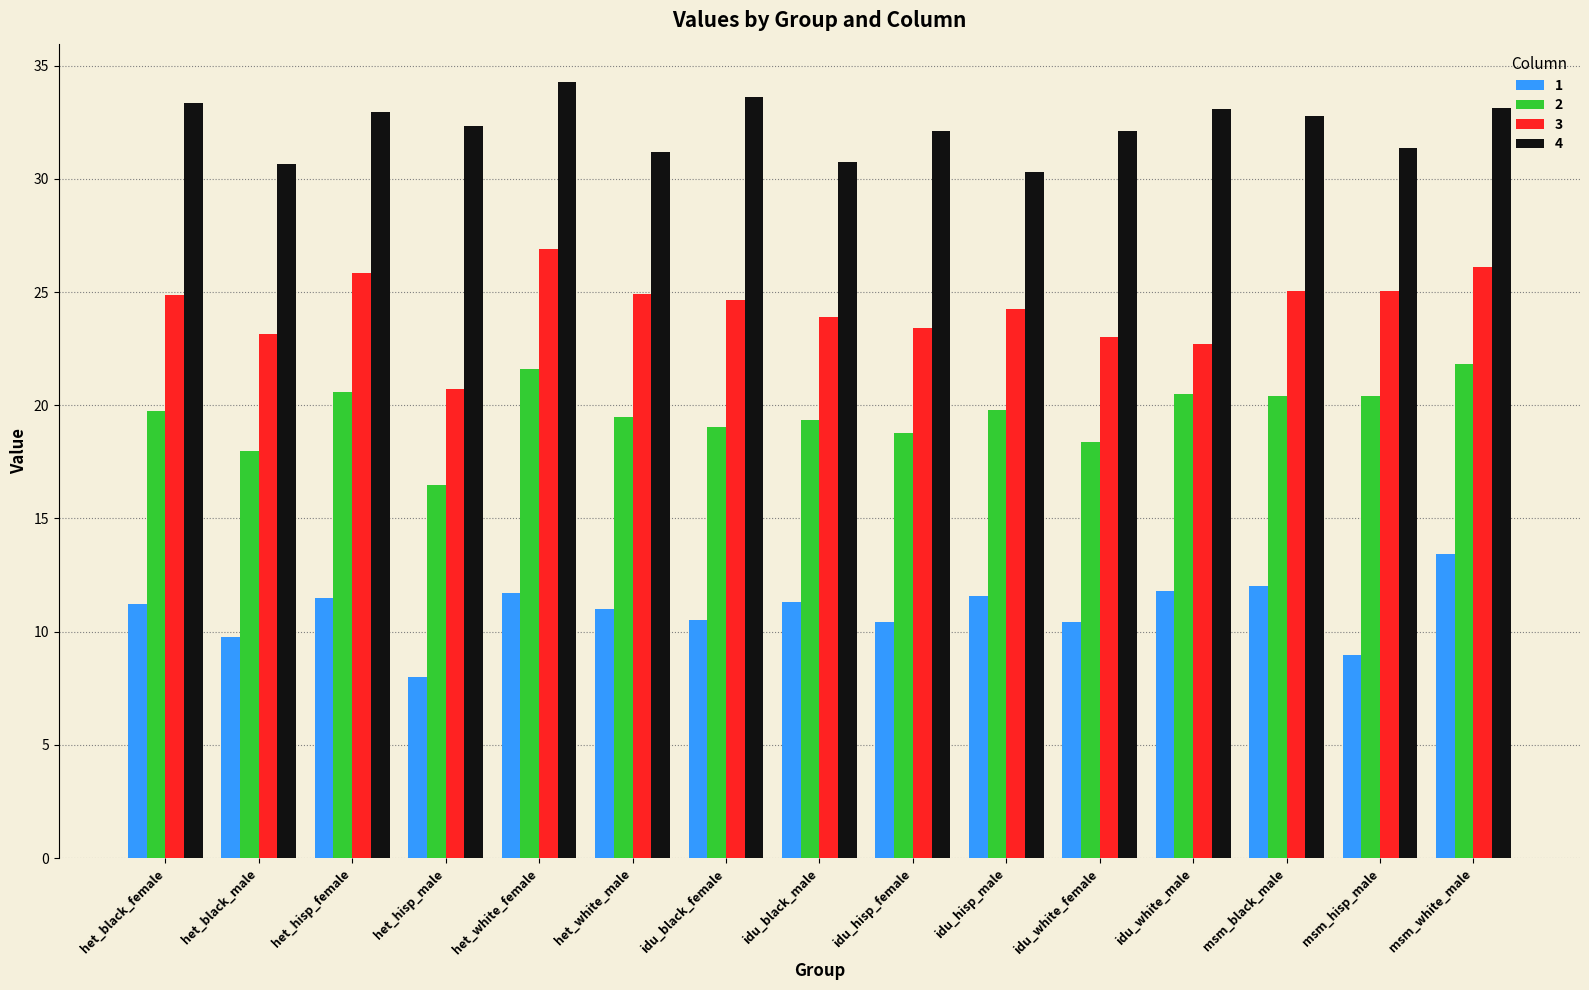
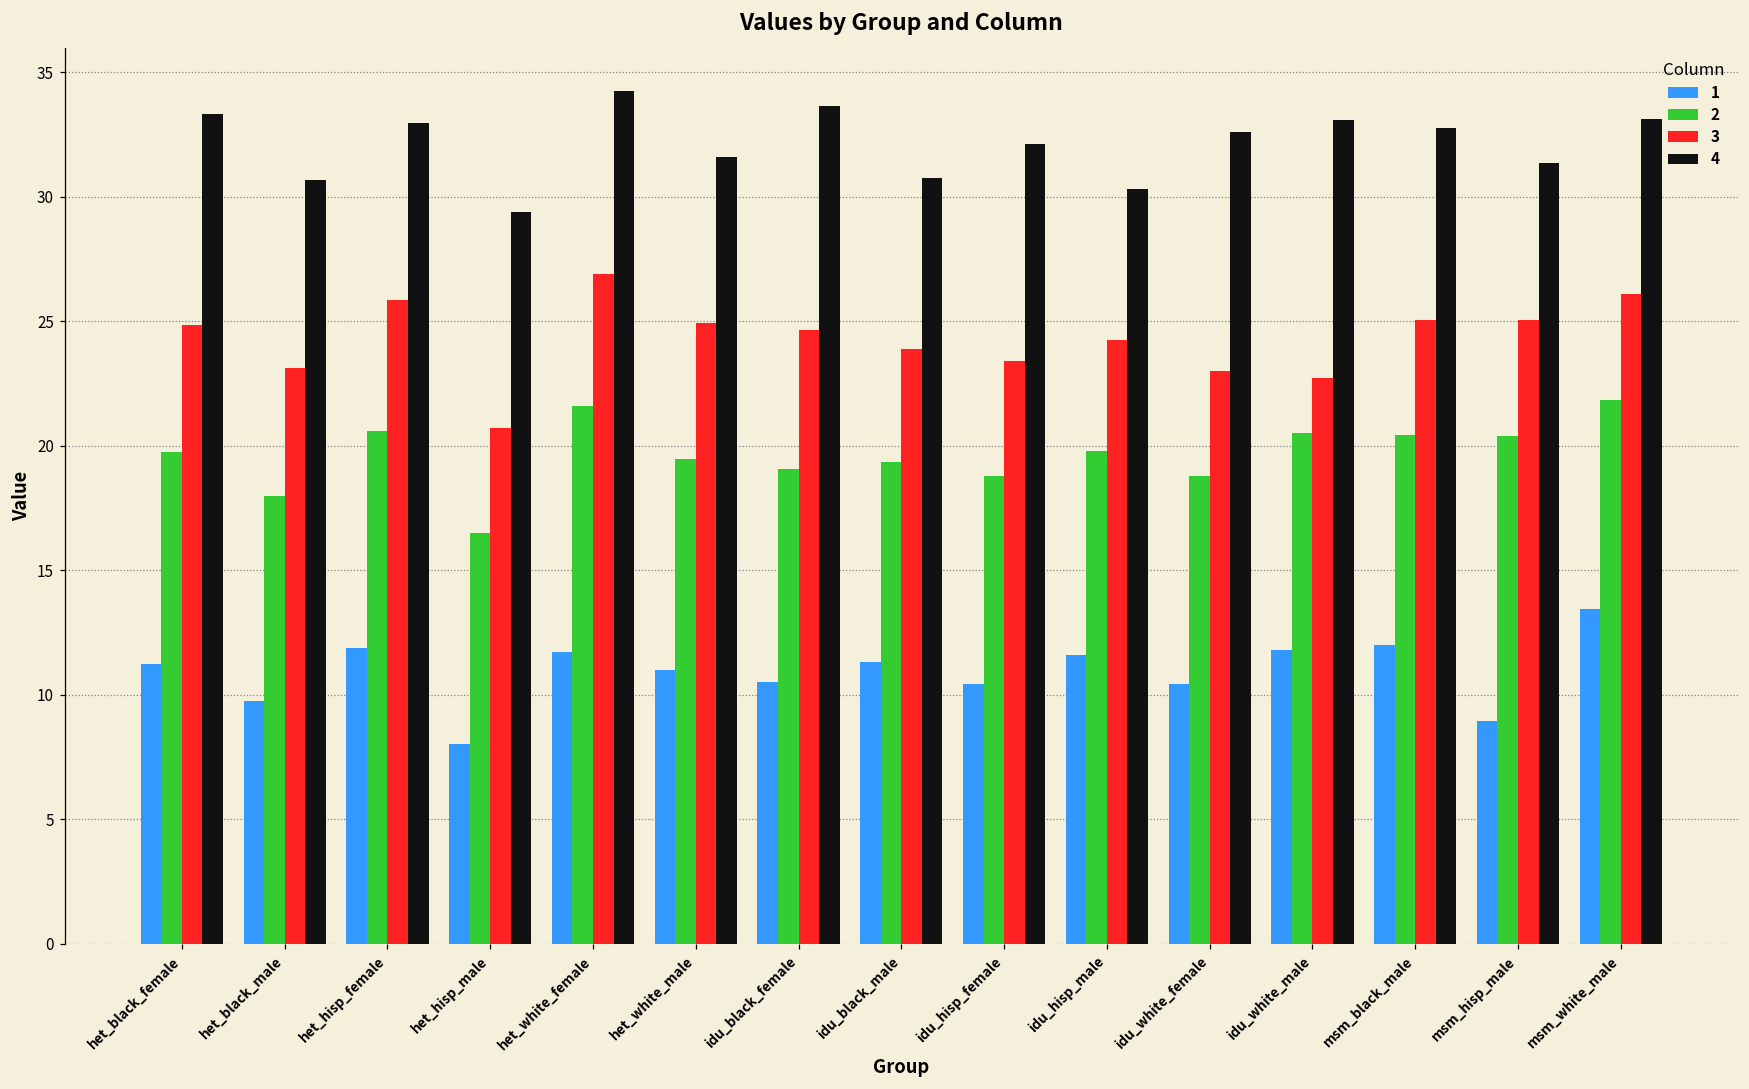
  {
    "1": {
      "het_black_female": 11.2,
      "het_black_male": 9.8,
-     "het_hisp_female": 11.5,
+     "het_hisp_female": 11.9,
      "het_hisp_male": 8.0,
      "het_white_female": 11.7,
      "het_white_male": 11.0,
      "idu_black_female": 10.5,
      "idu_black_male": 11.3,
      "idu_hisp_female": 10.5,
      "idu_hisp_male": 11.6,
      "idu_white_female": 10.5,
      "idu_white_male": 11.8,
      "msm_black_male": 12.0,
      "msm_hisp_male": 9.0,
      "msm_white_male": 13.5
    },
    "2": {
      "het_black_female": 19.8,
      "het_black_male": 18.0,
      "het_hisp_female": 20.6,
      "het_hisp_male": 16.5,
      "het_white_female": 21.6,
      "het_white_male": 19.5,
      "idu_black_female": 19.1,
      "idu_black_male": 19.3,
      "idu_hisp_female": 18.8,
      "idu_hisp_male": 19.8,
-     "idu_white_female": 18.4,
+     "idu_white_female": 18.8,
      "idu_white_male": 20.5,
      "msm_black_male": 20.4,
      "msm_hisp_male": 20.4,
      "msm_white_male": 21.8
    },
    "3": {
      "het_black_female": 24.9,
      "het_black_male": 23.1,
      "het_hisp_female": 25.9,
      "het_hisp_male": 20.7,
      "het_white_female": 26.9,
      "het_white_male": 24.9,
      "idu_black_female": 24.6,
      "idu_black_male": 23.9,
      "idu_hisp_female": 23.4,
      "idu_hisp_male": 24.2,
      "idu_white_female": 23.0,
      "idu_white_male": 22.7,
      "msm_black_male": 25.0,
      "msm_hisp_male": 25.1,
      "msm_white_male": 26.1
    },
    "4": {
      "het_black_female": 33.3,
      "het_black_male": 30.7,
      "het_hisp_female": 33.0,
-     "het_hisp_male": 32.3,
+     "het_hisp_male": 29.4,
      "het_white_female": 34.3,
-     "het_white_male": 31.2,
+     "het_white_male": 31.6,
      "idu_black_female": 33.6,
      "idu_black_male": 30.8,
      "idu_hisp_female": 32.1,
      "idu_hisp_male": 30.3,
-     "idu_white_female": 32.1,
+     "idu_white_female": 32.6,
      "idu_white_male": 33.1,
      "msm_black_male": 32.8,
      "msm_hisp_male": 31.4,
      "msm_white_male": 33.1
    }
  }
